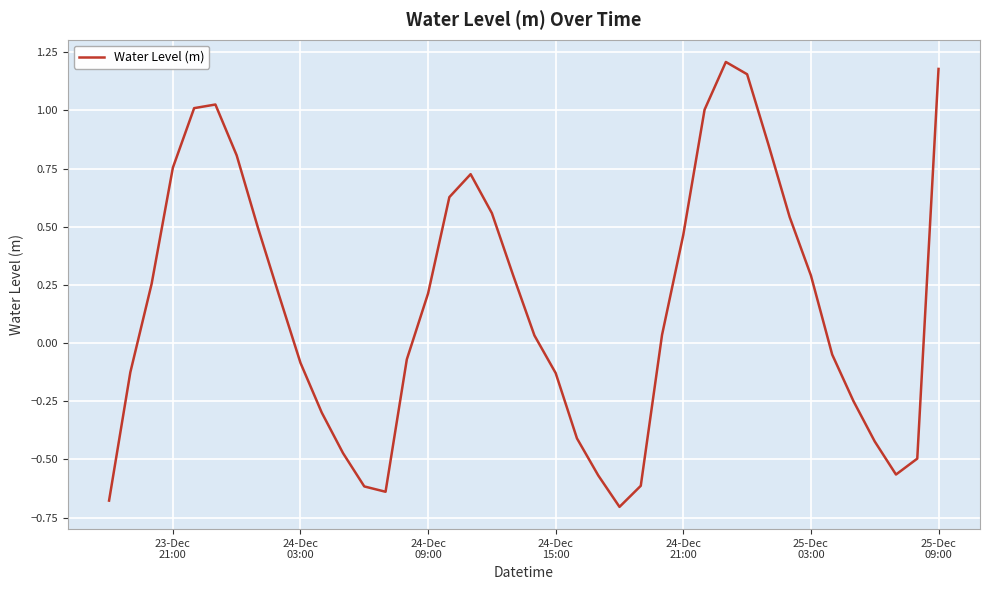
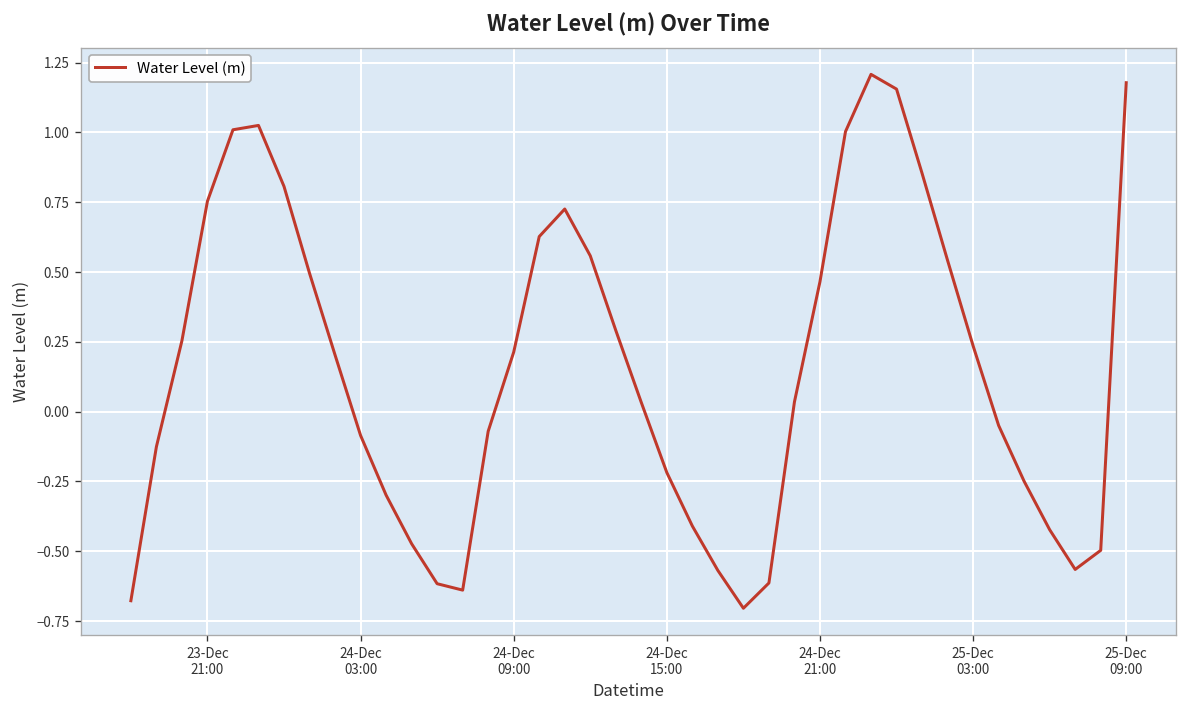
  {
    "23-Dec 21:00": 0.75,
    "24-Dec 03:00": -0.09,
    "24-Dec 09:00": 0.21,
-   "24-Dec 15:00": -0.13,
+   "24-Dec 15:00": -0.22,
    "24-Dec 21:00": 0.47,
-   "25-Dec 03:00": 0.29,
+   "25-Dec 03:00": 0.24,
    "25-Dec 09:00": 1.18
  }
